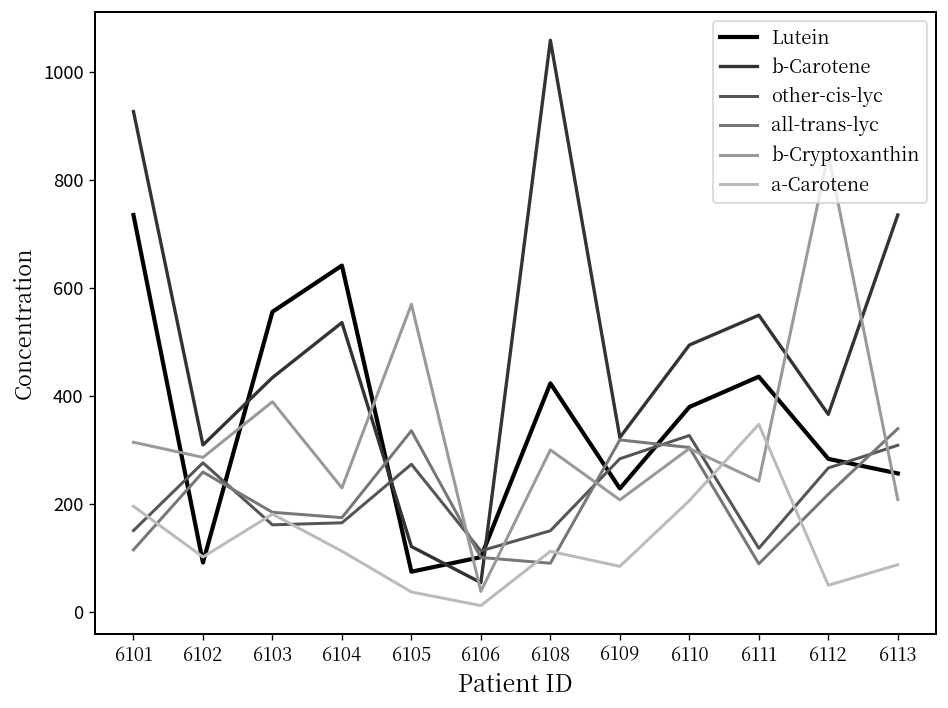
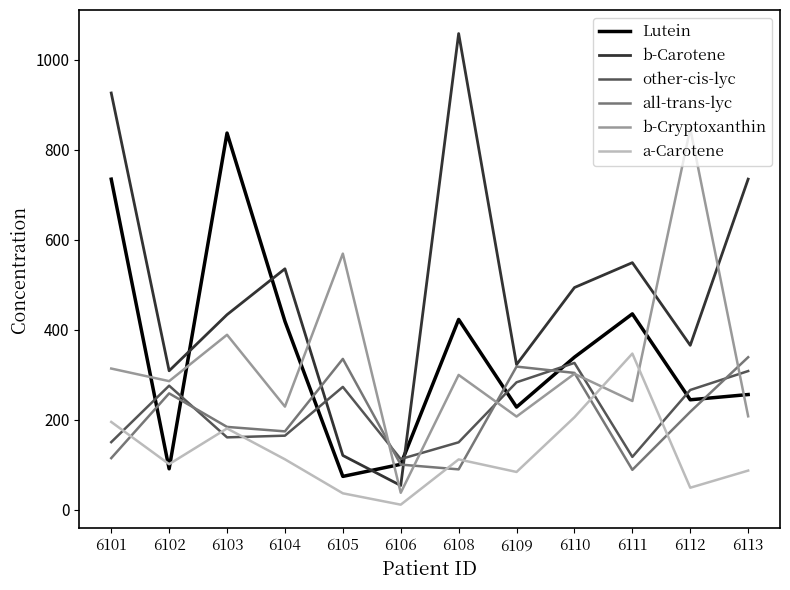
  {
    "Lutein": {
      "6101": 740,
      "6102": 90,
-     "6103": 560,
-     "6104": 640,
+     "6103": 840,
+     "6104": 420,
      "6105": 70,
      "6108": 420,
      "6109": 230,
-     "6110": 380,
+     "6110": 340,
      "6111": 440,
-     "6112": 280,
+     "6112": 240,
      "6113": 260
    }
  }
